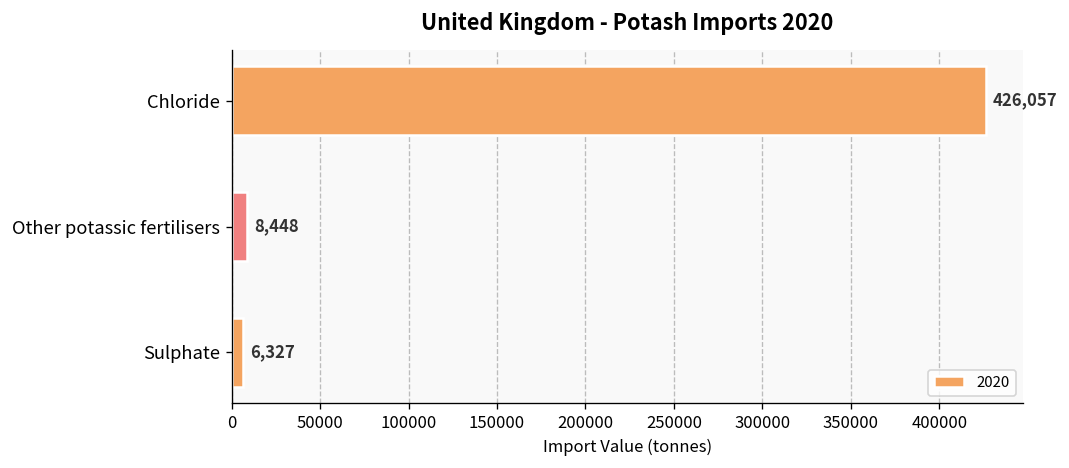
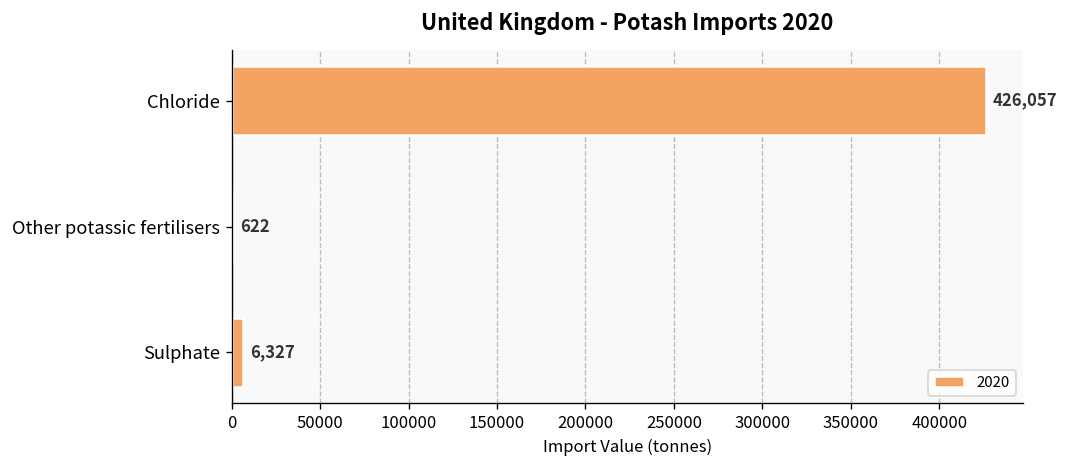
  {
    "Chloride": "426,057",
-   "Other potassic fertilisers": "8,448",
+   "Other potassic fertilisers": "622",
    "Sulphate": "6,327"
  }
